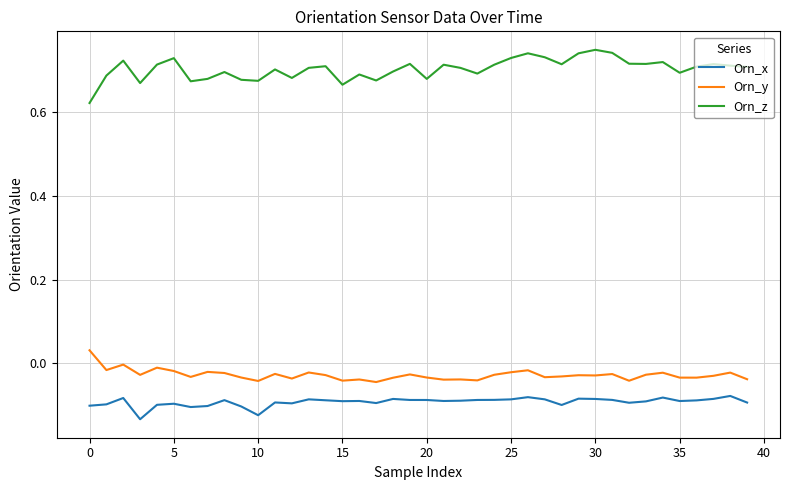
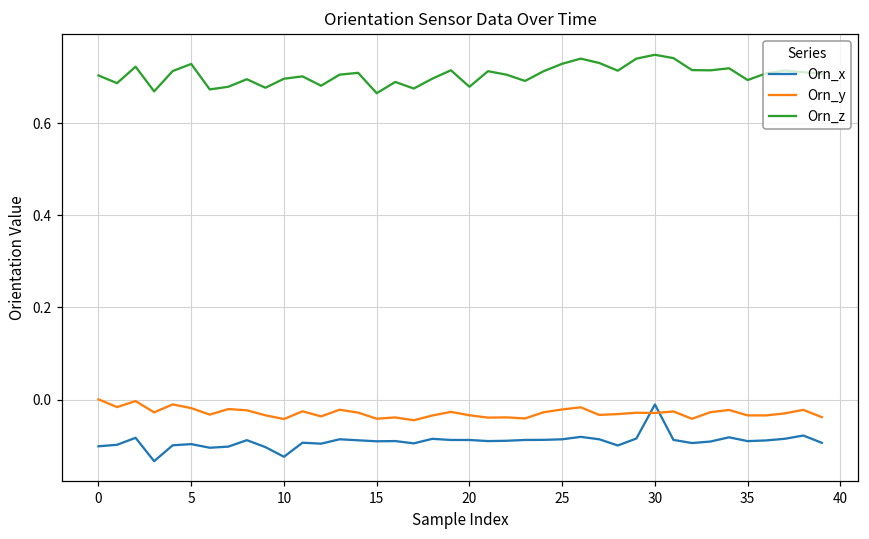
  {
    "Orn_x": {
      "0": -0.10,
      "5": -0.10,
      "10": -0.12,
      "15": -0.09,
      "20": -0.09,
      "25": -0.09,
-     "30": -0.09,
+     "30": -0.01,
      "35": -0.09
    },
    "Orn_y": {
-     "0": 0.03,
+     "0": 0.00,
      "5": -0.02,
      "10": -0.04,
      "15": -0.04,
      "20": -0.03,
      "25": -0.02,
      "30": -0.03,
      "35": -0.03
    },
    "Orn_z": {
-     "0": 0.62,
+     "0": 0.70,
      "5": 0.73,
-     "10": 0.67,
+     "10": 0.70,
      "15": 0.67,
      "20": 0.68,
      "25": 0.73,
      "30": 0.75,
      "35": 0.69
    }
  }
